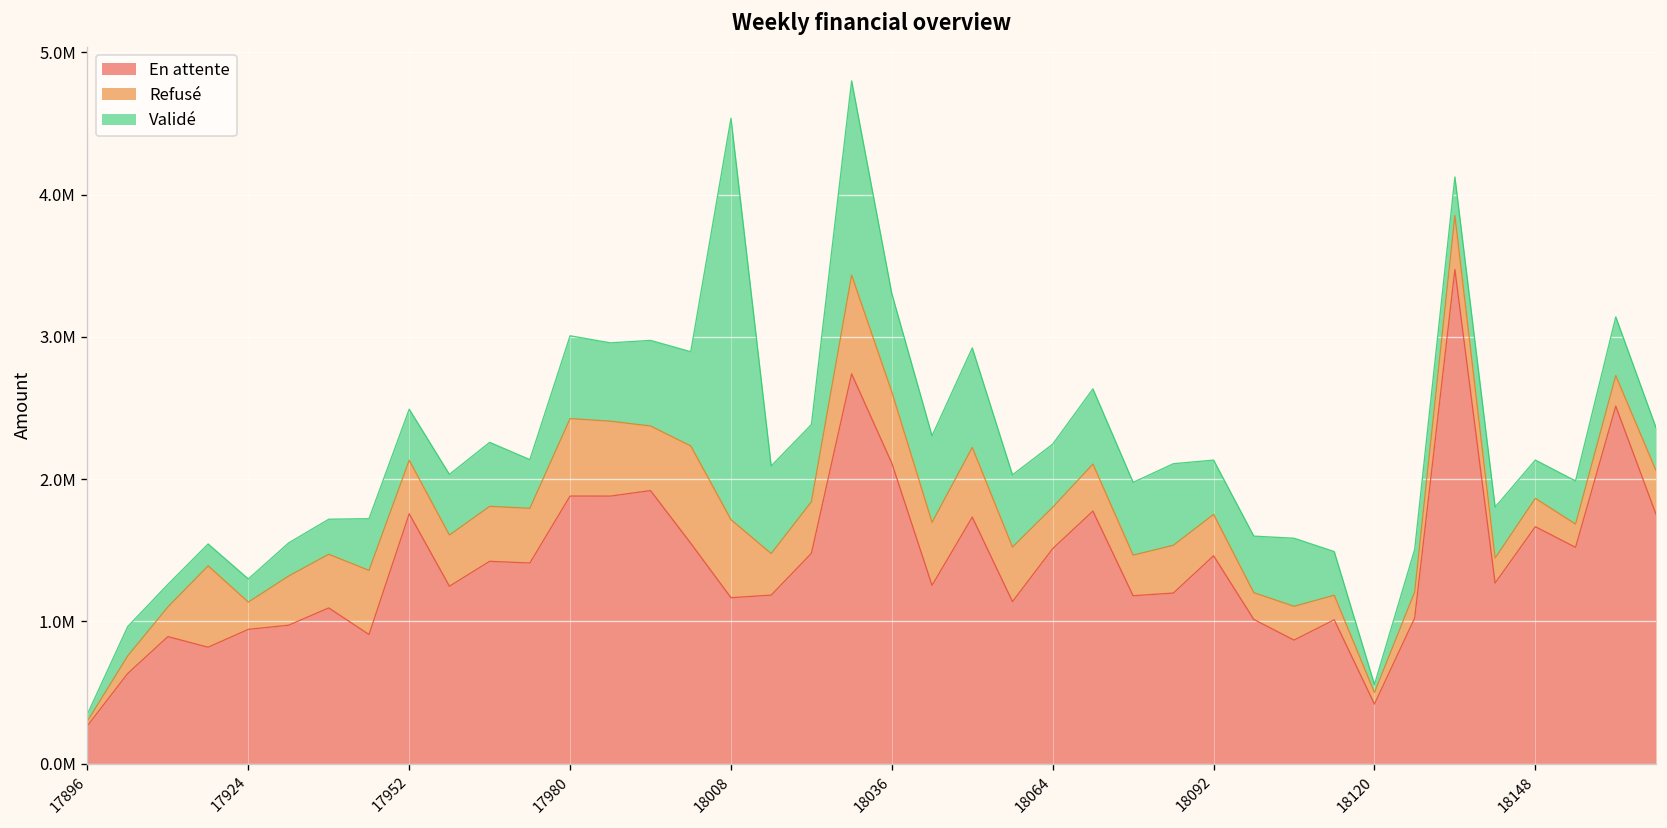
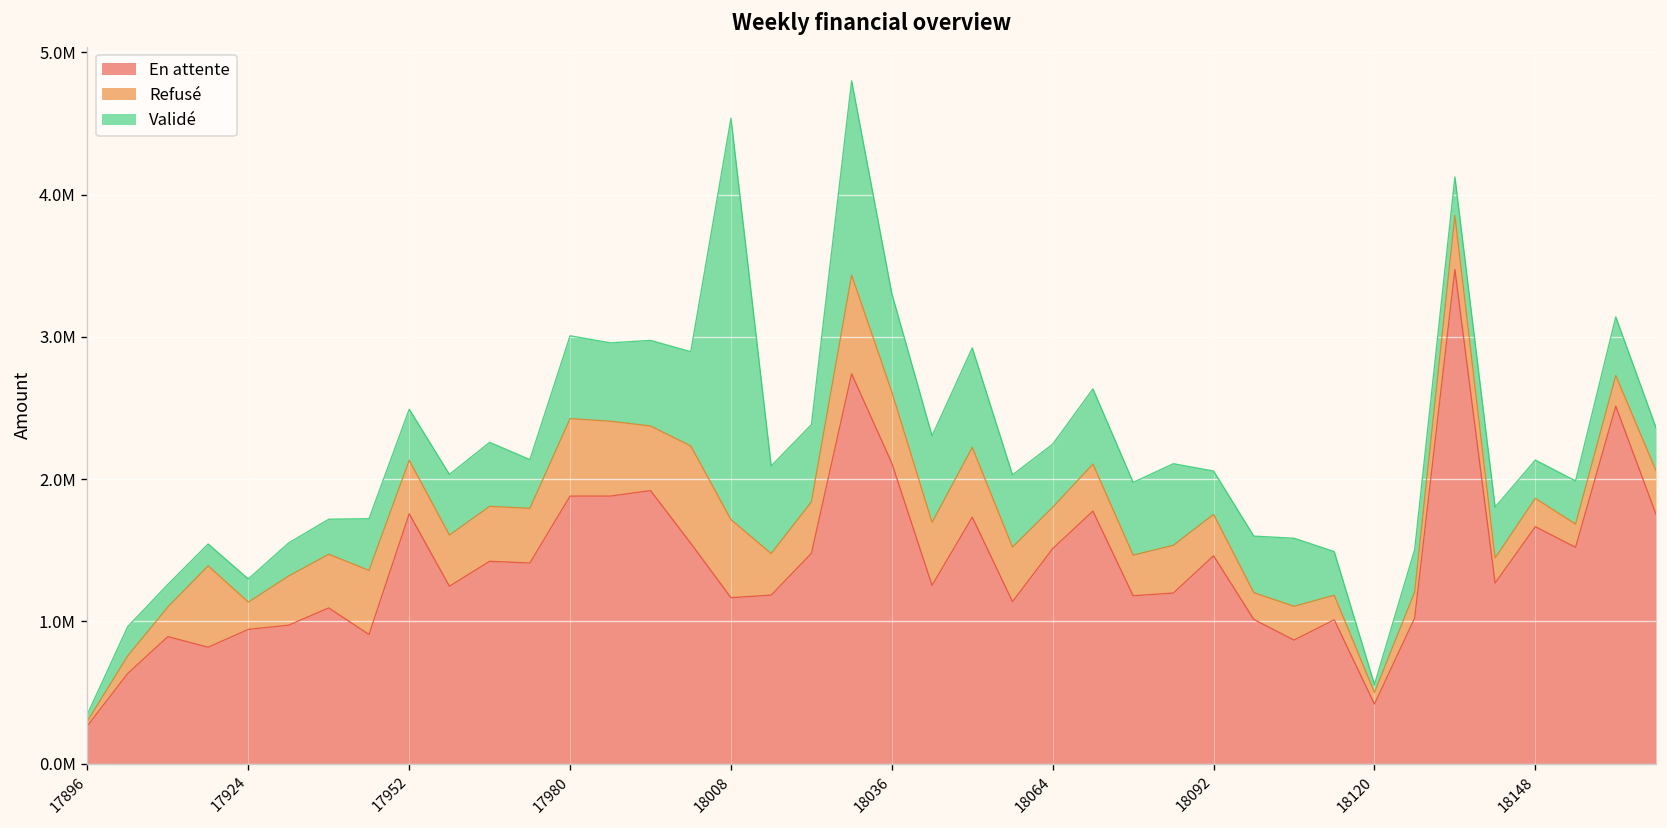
  {
    "Validé": {
      "17896": 50000,
      "17924": 160000,
      "17952": 360000,
      "17980": 580000,
      "18008": 2820000,
      "18036": 690000,
      "18064": 440000,
-     "18092": 380000,
+     "18092": 300000,
      "18120": 60000,
      "18148": 270000
    }
  }
